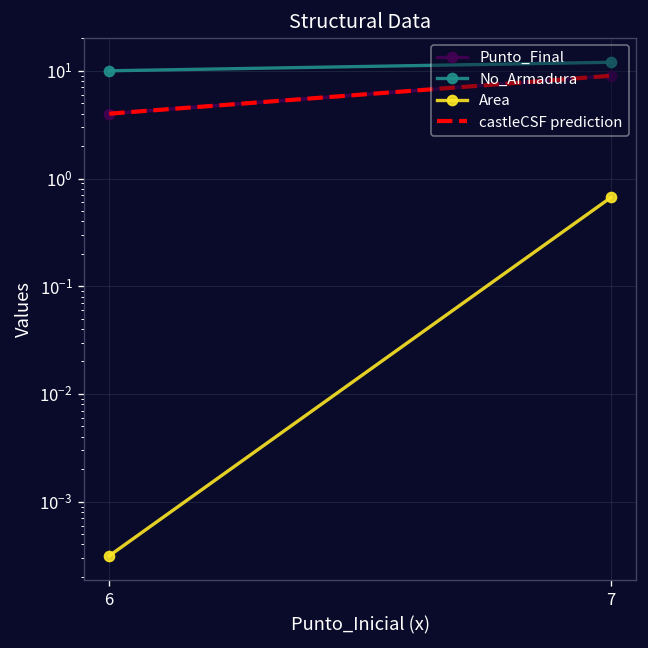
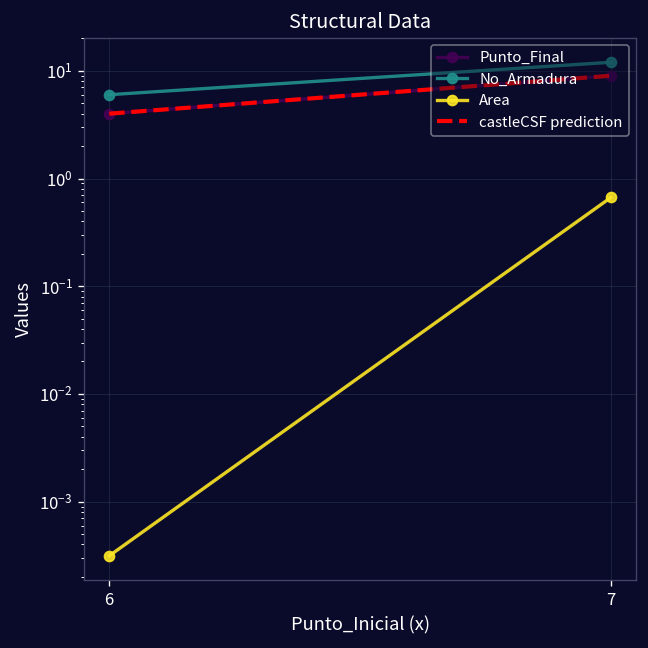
  {
    "castleCSF prediction": {
      "6": 4
    },
    "No_Armadura": {
-     "6": 10
+     "6": 6
    },
    "Area": {
      "6": 0.00031,
      "7": 0.7
    }
  }
